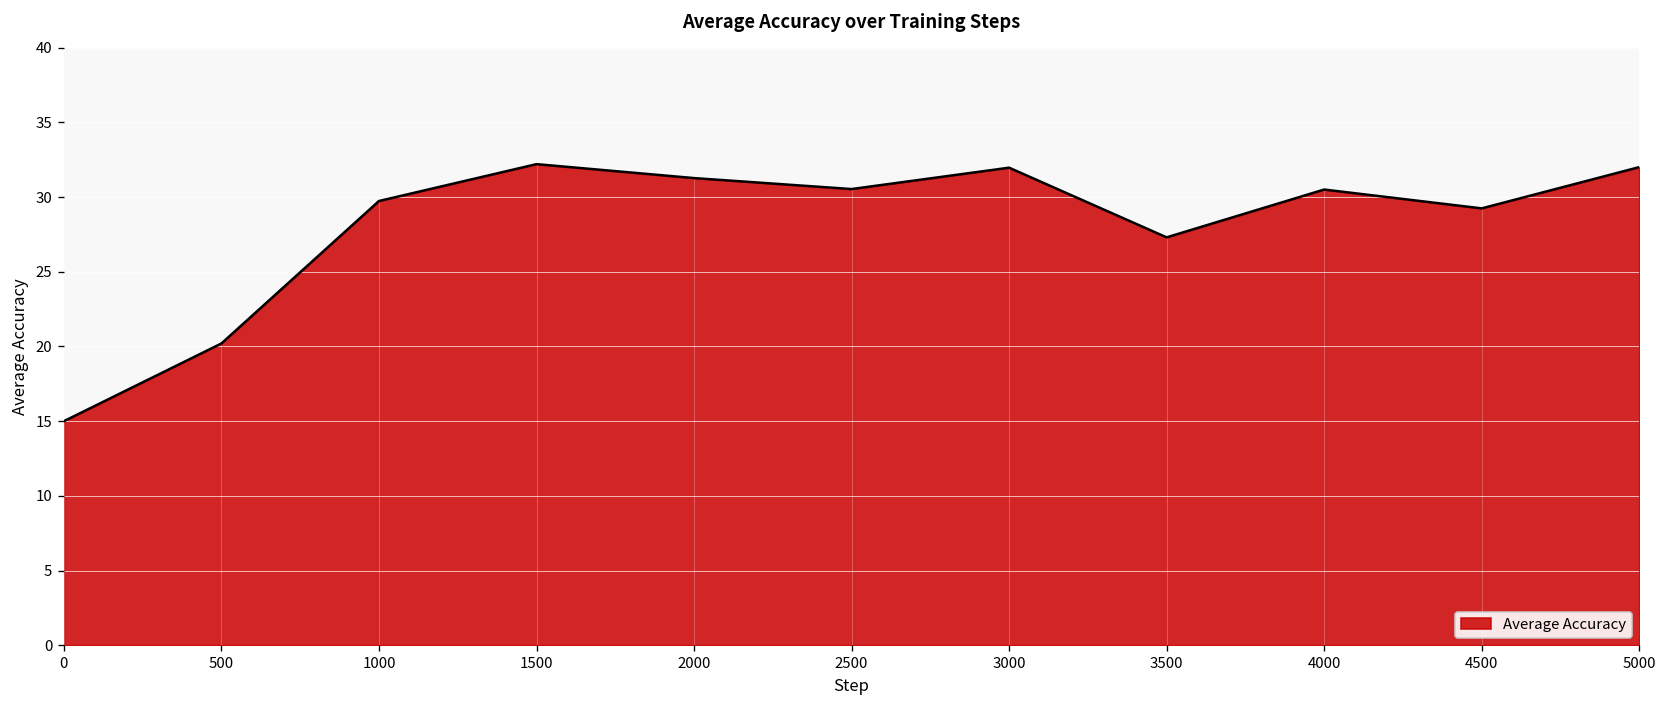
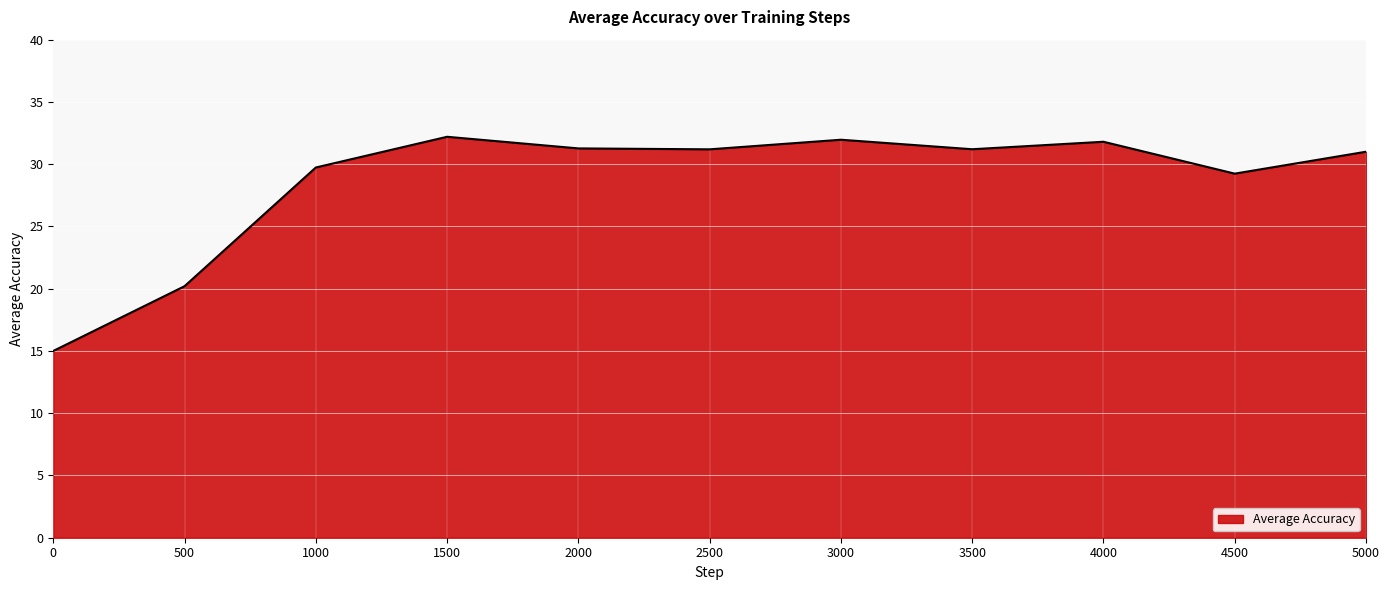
  {
    "0": 15.0,
    "500": 20.2,
    "1000": 29.7,
    "1500": 32.2,
    "2000": 31.3,
-   "2500": 30.5,
+   "2500": 31.2,
    "3000": 32.0,
-   "3500": 27.3,
-   "4000": 30.5,
+   "3500": 31.2,
+   "4000": 31.8,
    "4500": 29.2,
-   "5000": 32
+   "5000": 31
  }
